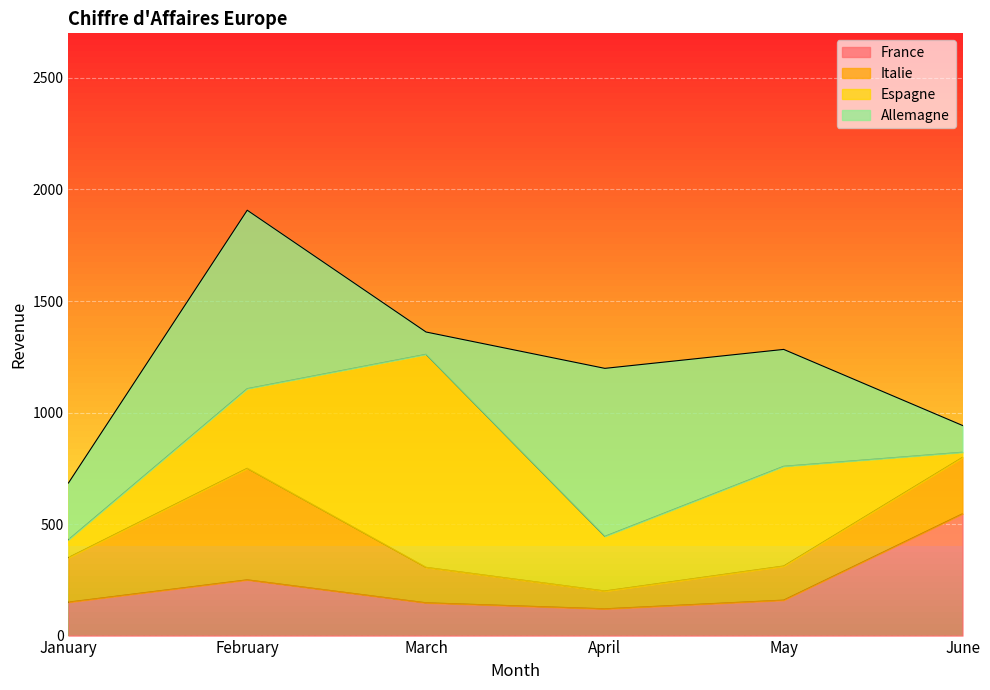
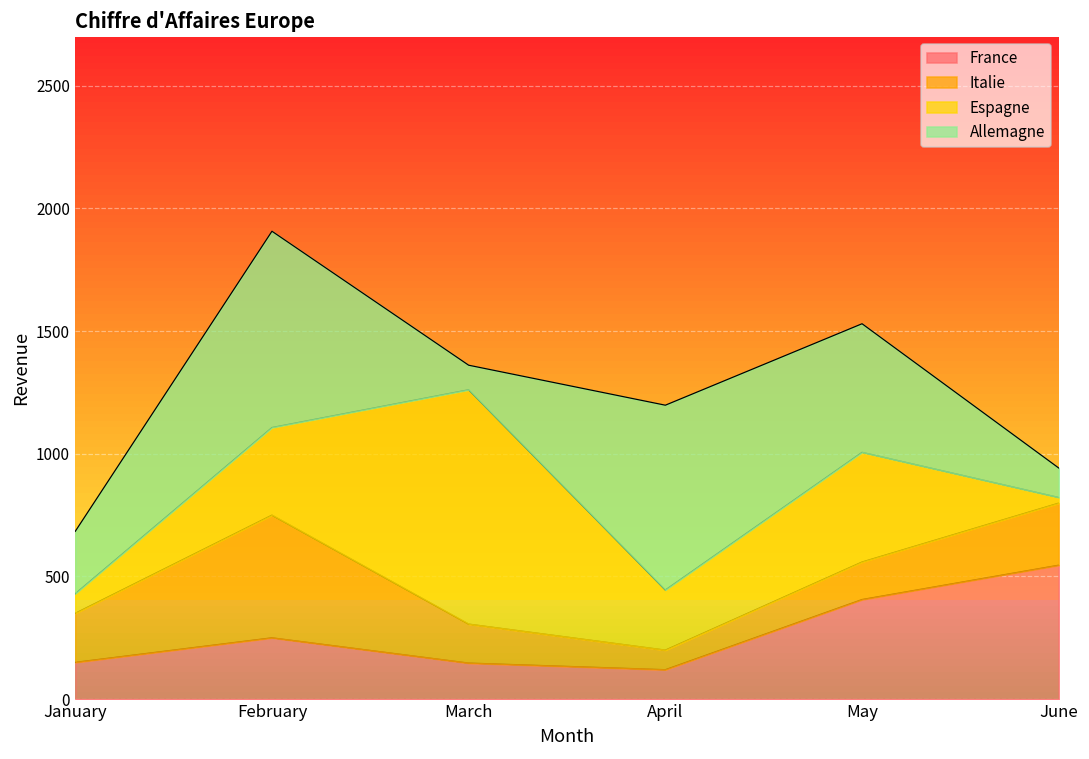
  {
    "France": {
      "January": 150,
      "February": 250,
      "March": 150,
      "April": 120,
-     "May": 160,
+     "May": 410,
      "June": 550
    },
    "Allemagne": {
      "January": 250,
      "February": 800,
      "March": 100,
      "April": 750,
      "May": 520,
      "June": 120
    }
  }
